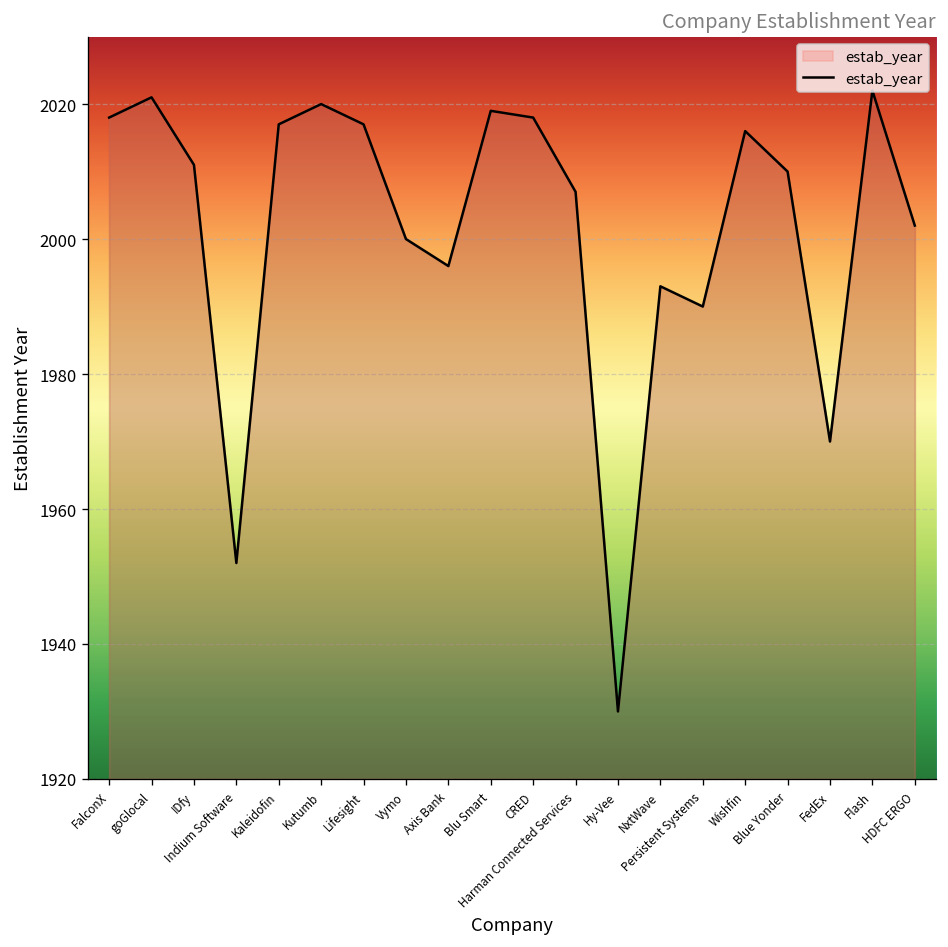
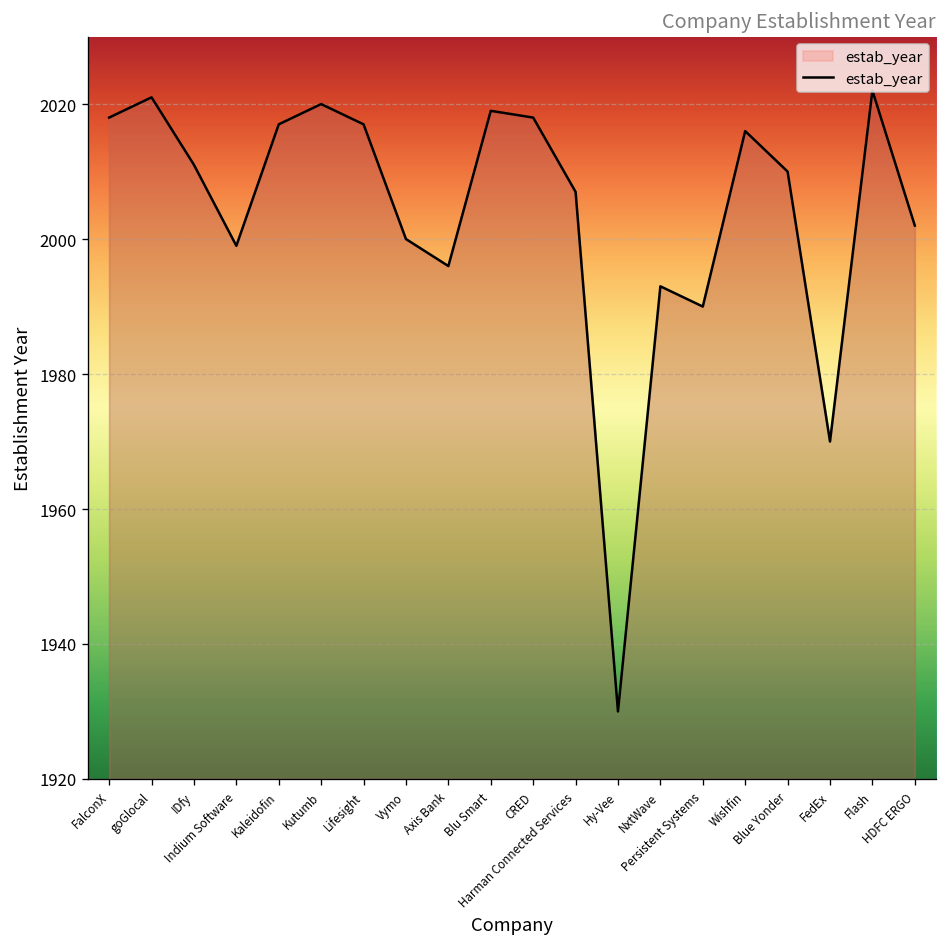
  {
    "FalconX": 2018,
    "goGlocal": 2021,
    "IDfy": 2011,
-   "Indium Software": 1952,
+   "Indium Software": 1999,
    "Kaleidofin": 2017,
    "Kutumb": 2020,
    "Lifesight": 2017,
    "Vymo": 2000,
    "Axis Bank": 1996,
    "Blu Smart": 2019,
    "CRED": 2018,
    "Harman Connected Services": 2007,
    "Hy-Vee": 1930,
    "NxtWave": 1993,
    "Persistent Systems": 1990,
    "Wishfin": 2016,
    "Blue Yonder": 2010,
    "FedEx": 1970,
    "HDFC ERGO": 2002
  }
